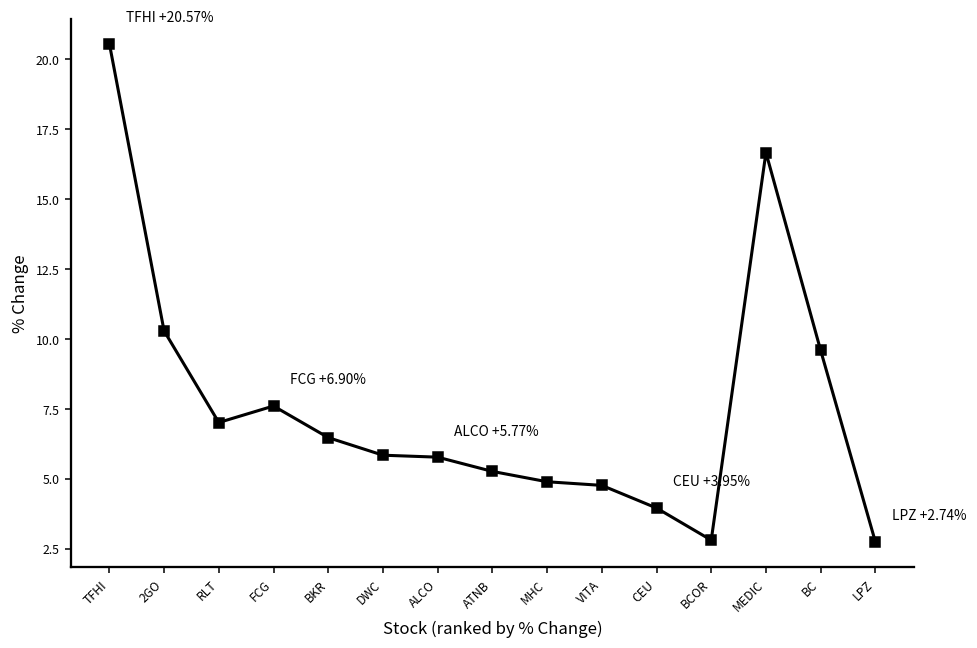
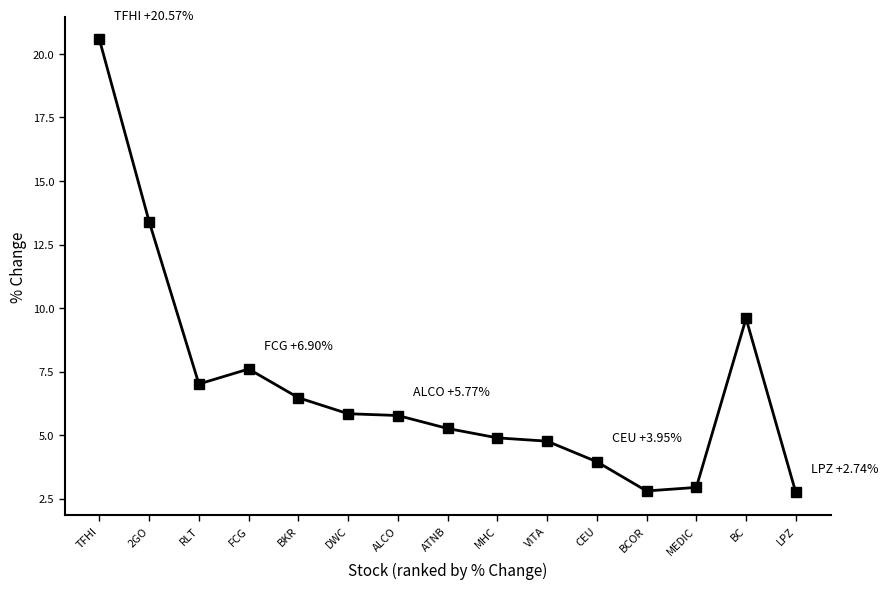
  {
-   "2GO": 10.3,
+   "2GO": 13.4,
    "RLT": 7.0,
    "BKR": 6.5,
    "DWC": 5.8,
    "ATNB": 5.3,
    "MHC": 4.9,
    "VITA": 4.8,
    "BCOR": 2.8,
-   "MEDIC": 16.7,
+   "MEDIC": 2.9,
    "BC": 9.6
  }
